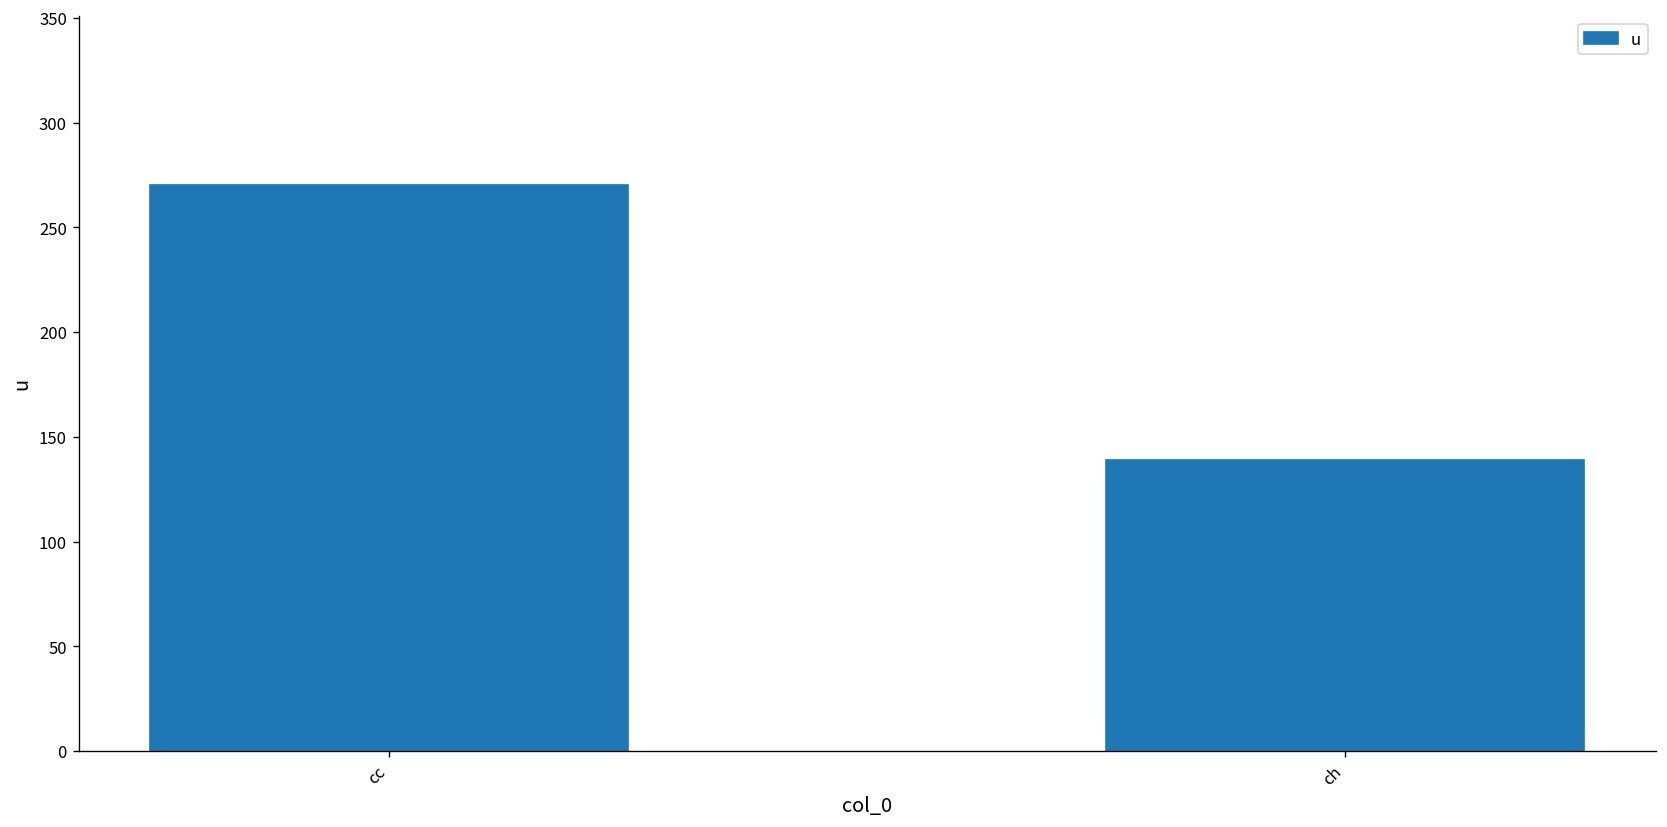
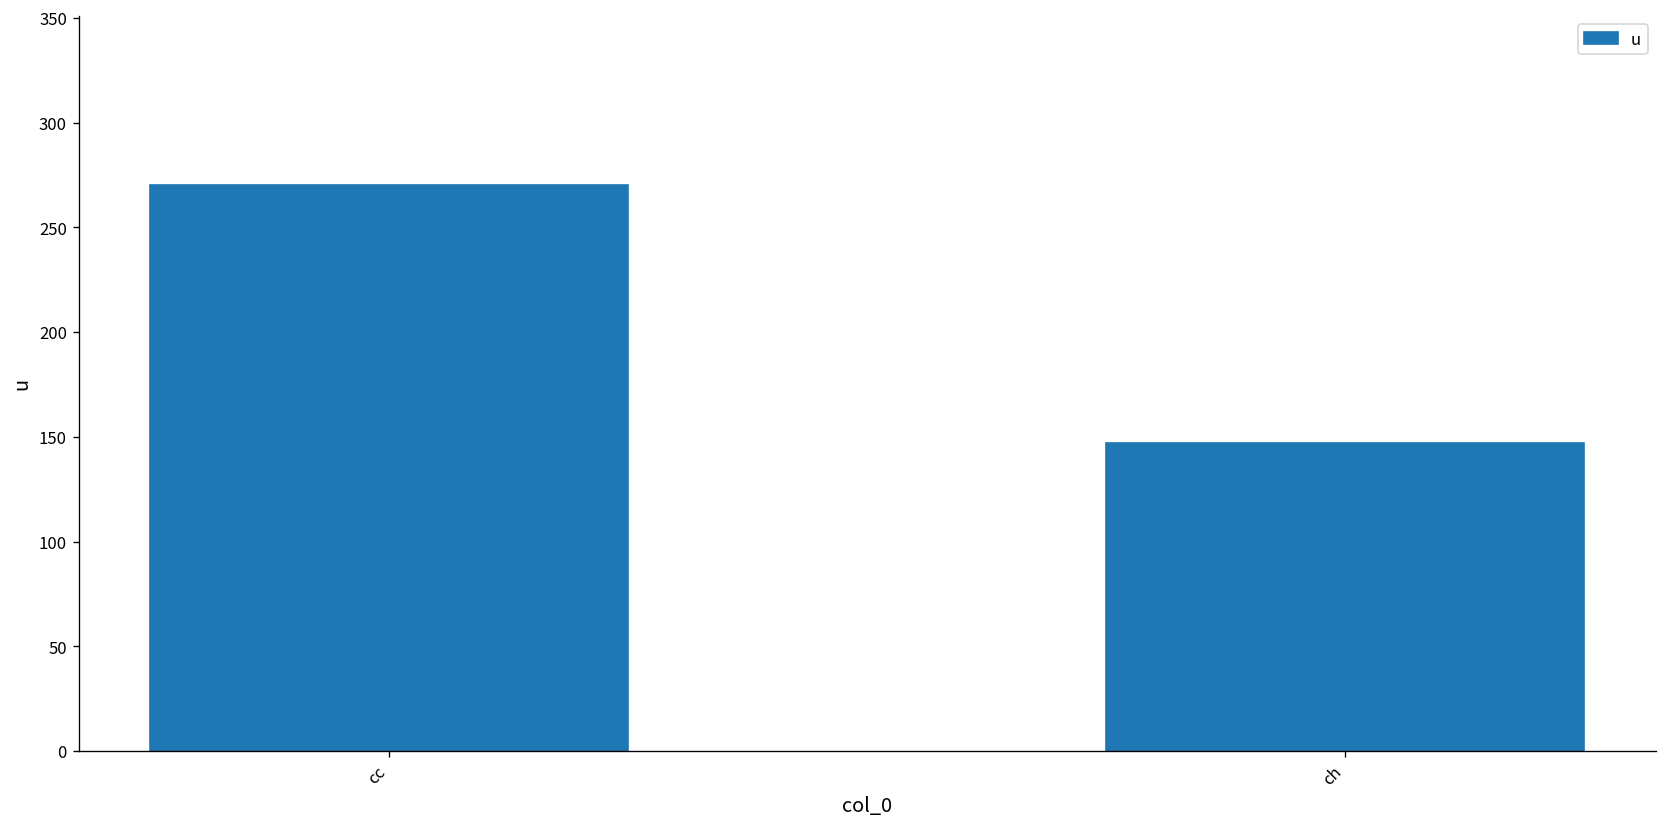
  {
    "cc": 270,
-   "ch": 139
+   "ch": 147
  }
